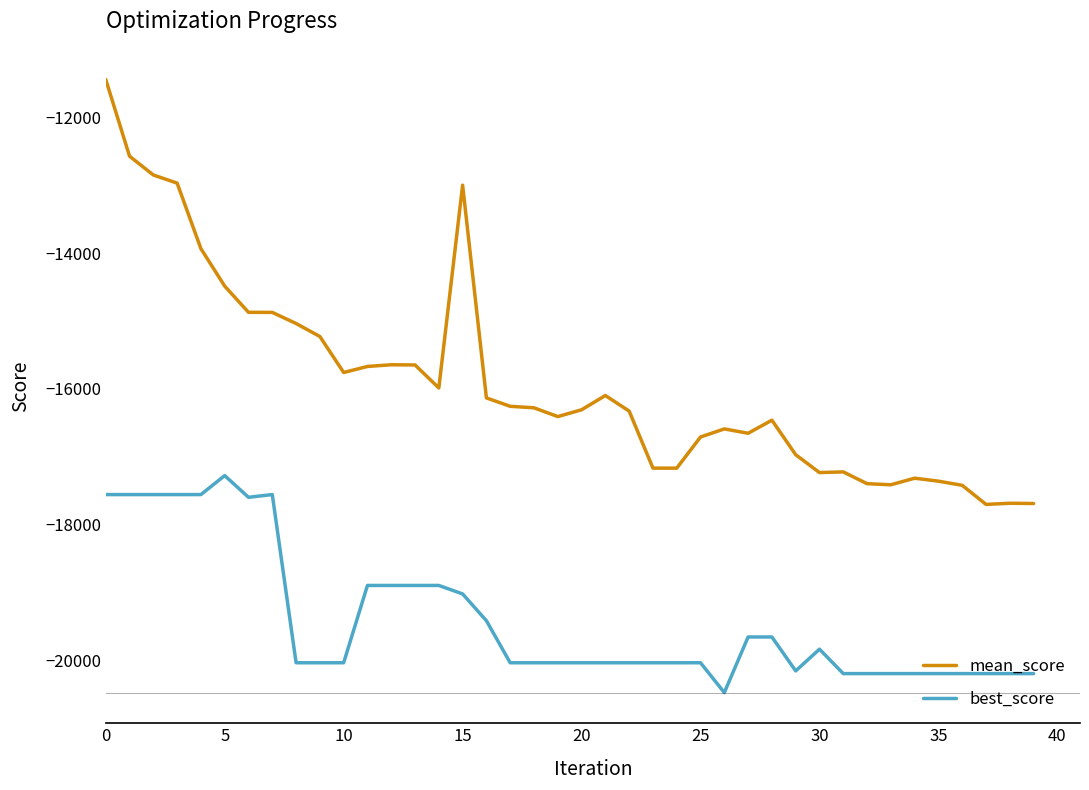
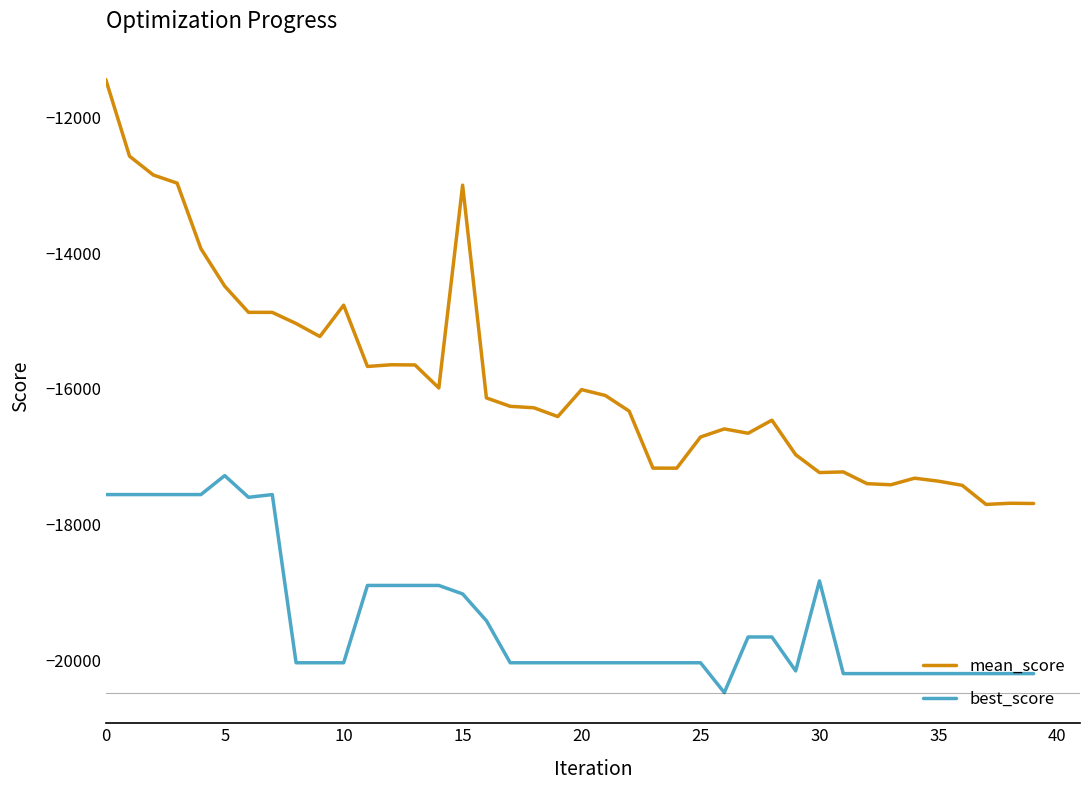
  {
    "mean_score": {
      "0": -11400,
      "5": -14500,
-     "10": -15800,
+     "10": -14800,
      "15": -13000,
-     "20": -16300,
+     "20": -16000,
      "25": -16700,
      "30": -17200,
      "35": -17400
    },
    "best_score": {
      "0": -17600,
      "5": -17300,
      "10": -20000,
      "15": -19000,
      "20": -20000,
      "25": -20000,
-     "30": -19800,
+     "30": -18800,
      "35": -20200
    }
  }
